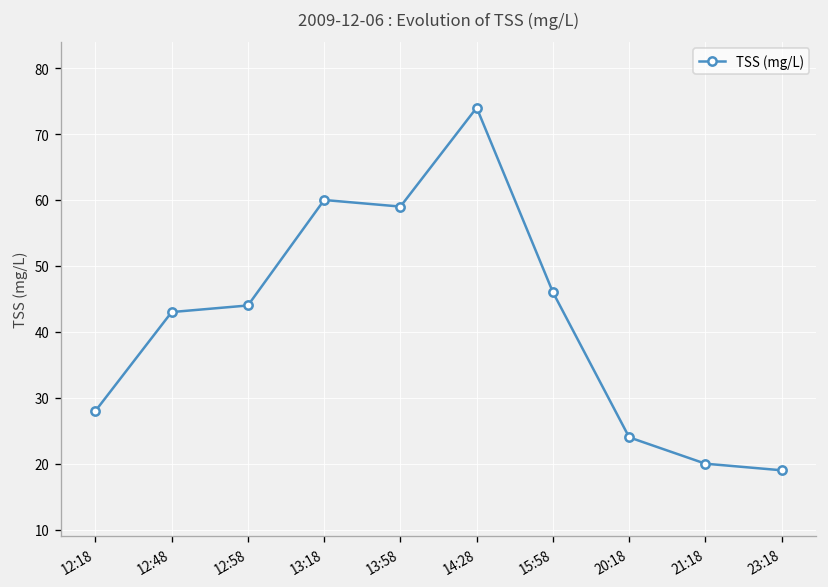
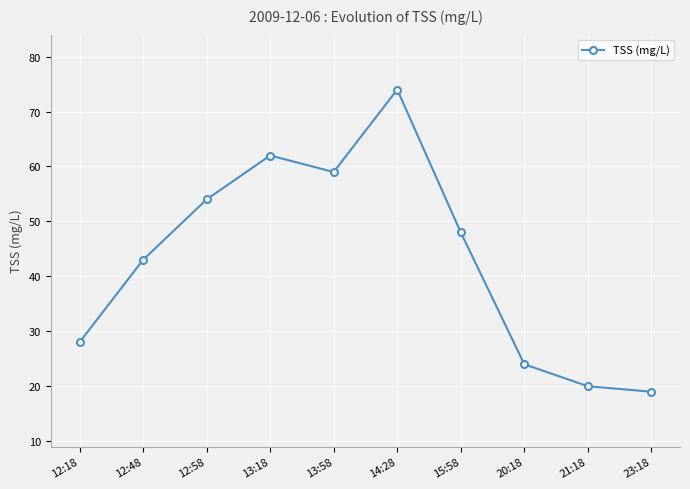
  {
    "12:18": 28,
    "12:48": 43,
-   "12:58": 44,
-   "13:18": 60,
+   "12:58": 54,
+   "13:18": 62,
    "13:58": 59,
    "14:28": 74,
-   "15:58": 46,
+   "15:58": 48,
    "20:18": 24,
    "21:18": 20,
    "23:18": 19
  }
